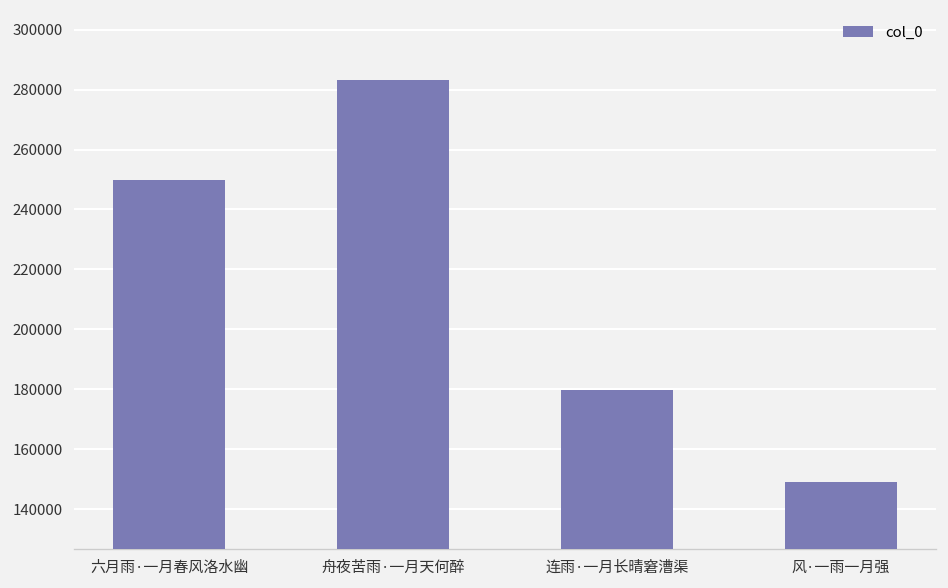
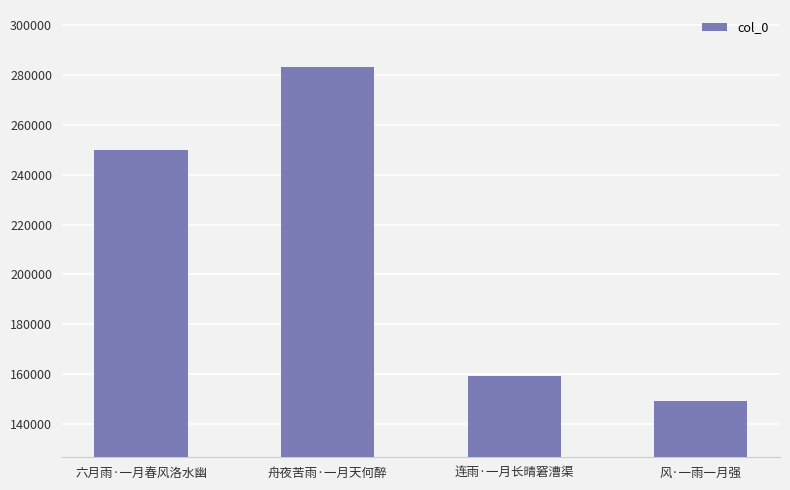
  {
    "六月雨·一月春风洛水幽": 250000,
    "舟夜苦雨·一月天何醉": 283000,
-   "连雨·一月长晴窘漕渠": 180000,
+   "连雨·一月长晴窘漕渠": 159000,
    "风·一雨一月强": 149000
  }
